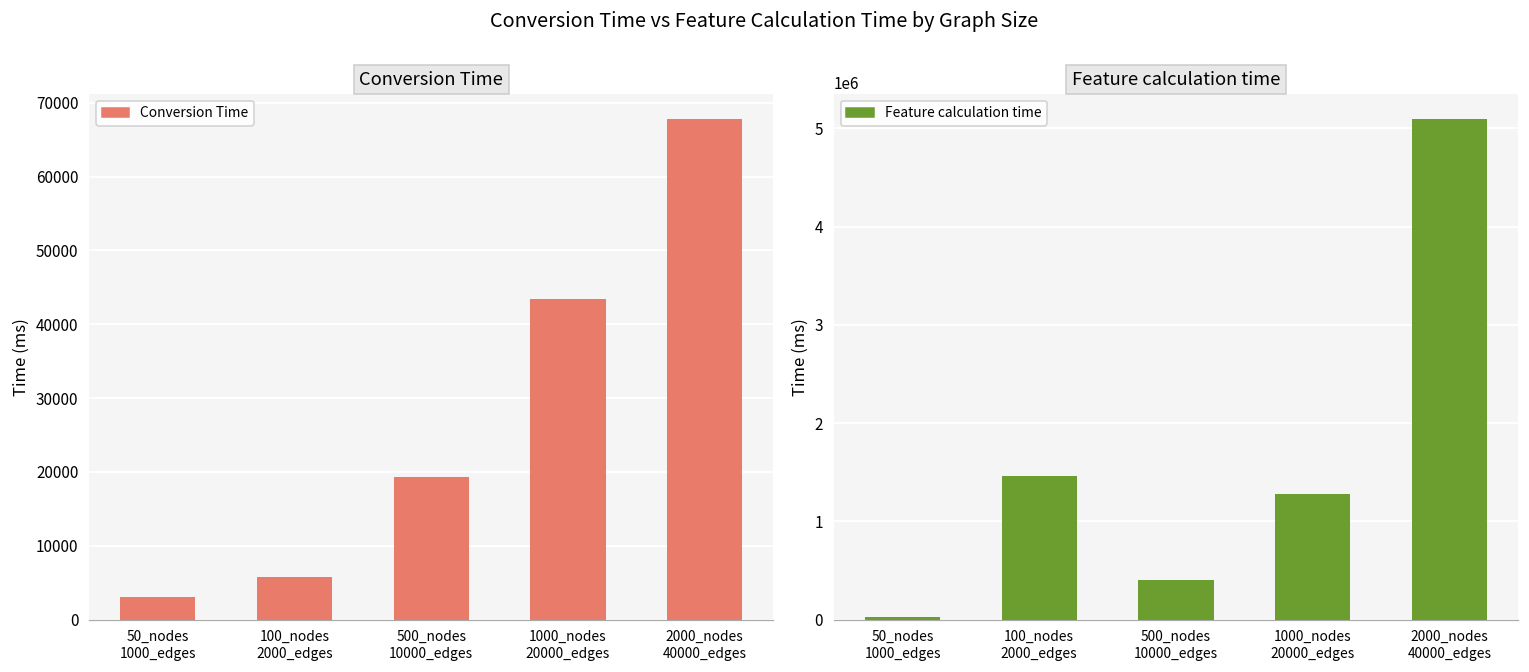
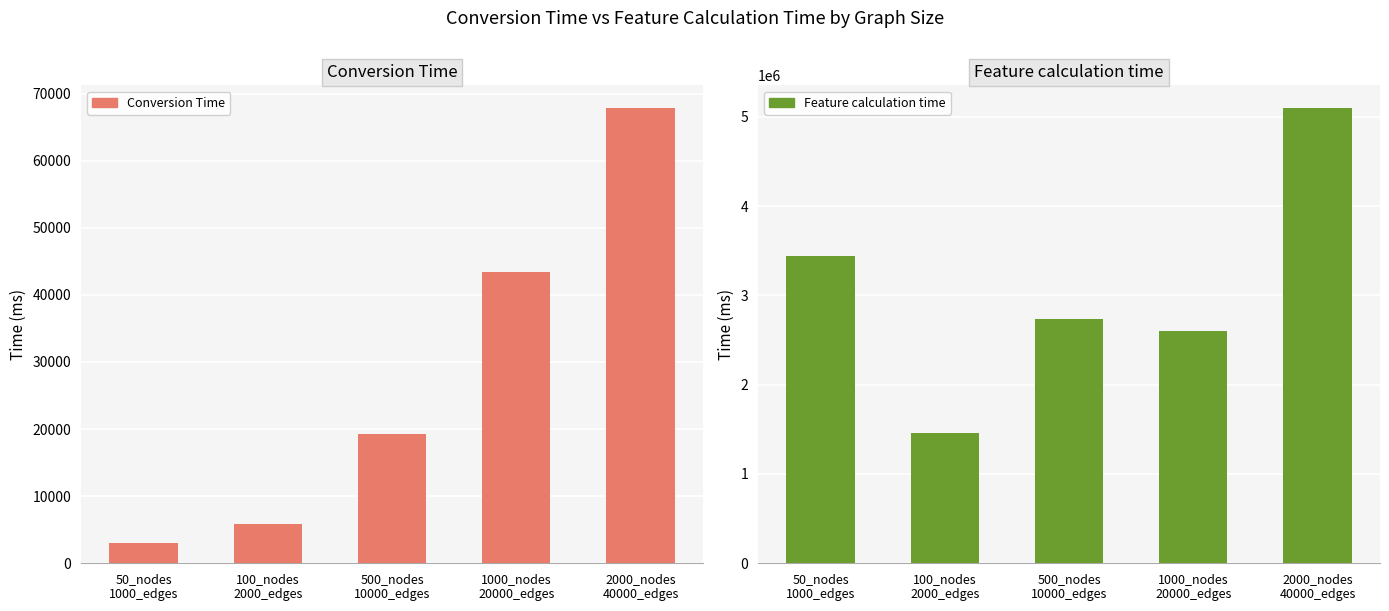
  {
    "Conversion Time": {
      "50_nodes 1000_edges": 3000,
      "100_nodes 2000_edges": 6000,
      "500_nodes 10000_edges": 19000,
      "1000_nodes 20000_edges": 43000,
      "2000_nodes 40000_edges": 68000
    },
    "Feature calculation time": {
-     "50_nodes 1000_edges": 0,
+     "50_nodes 1000_edges": 3400000,
      "100_nodes 2000_edges": 1500000,
-     "500_nodes 10000_edges": 400000,
-     "1000_nodes 20000_edges": 1300000,
+     "500_nodes 10000_edges": 2700000,
+     "1000_nodes 20000_edges": 2600000,
      "2000_nodes 40000_edges": 5100000
    }
  }
